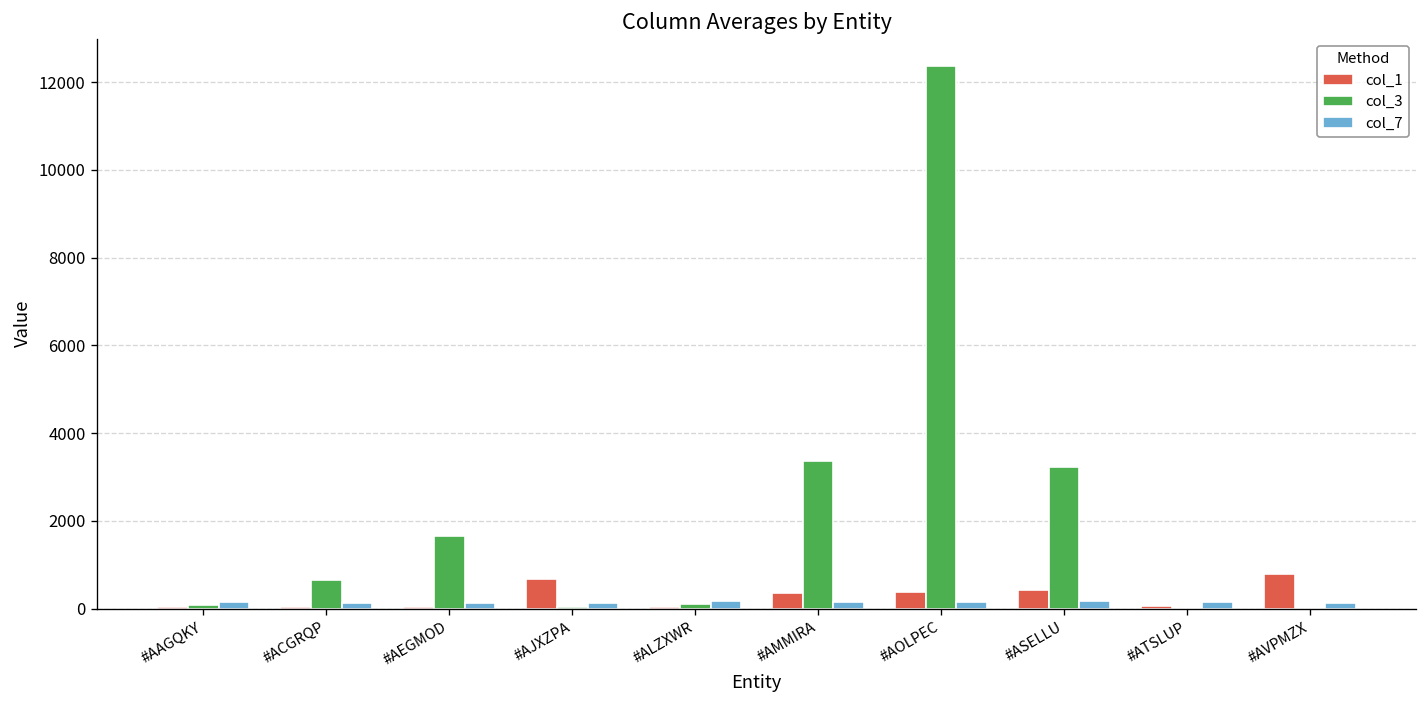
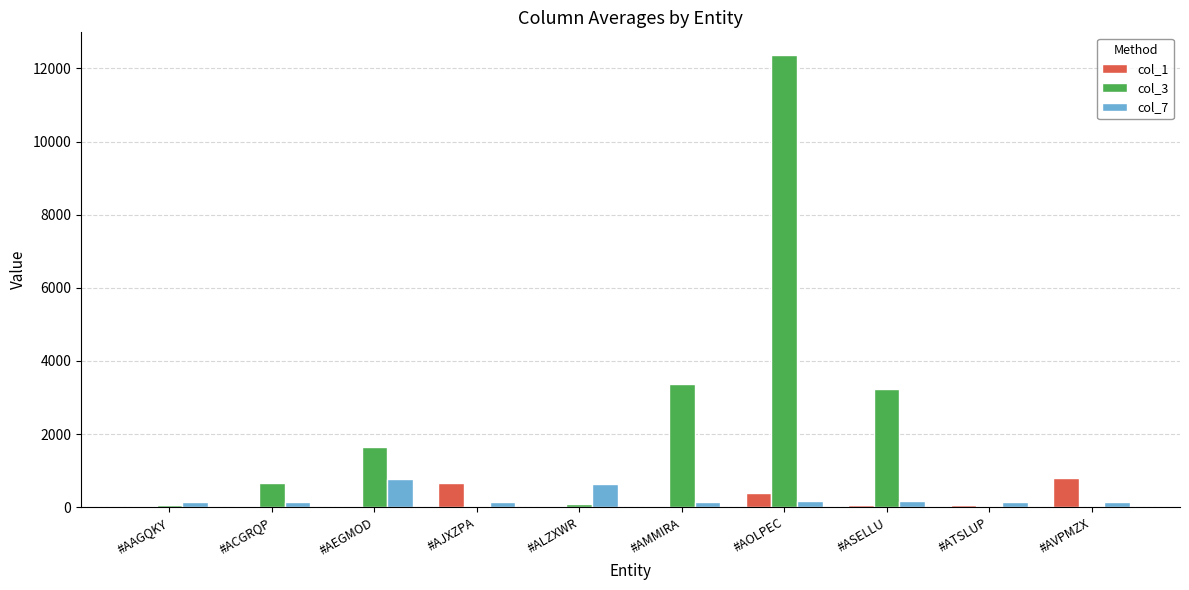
  {
    "col_1": {
      "#AJXZPA": 700,
-     "#AMMIRA": 400,
+     "#AMMIRA": 0,
      "#AOLPEC": 400,
-     "#ASELLU": 400,
+     "#ASELLU": 100,
      "#AVPMZX": 800
    },
    "col_3": {
      "#AAGQKY": 100,
      "#ACGRQP": 700,
      "#AEGMOD": 1700,
      "#ALZXWR": 100,
      "#AMMIRA": 3400,
      "#AOLPEC": 12400,
      "#ASELLU": 3200,
      "#ATSLUP": 0,
      "#AVPMZX": 0
    },
    "col_7": {
      "#AAGQKY": 100,
      "#ACGRQP": 100,
-     "#AEGMOD": 100,
+     "#AEGMOD": 800,
      "#AJXZPA": 100,
-     "#ALZXWR": 200,
+     "#ALZXWR": 600,
      "#AMMIRA": 200,
      "#AOLPEC": 200,
      "#ASELLU": 200,
      "#ATSLUP": 200,
      "#AVPMZX": 100
    }
  }
